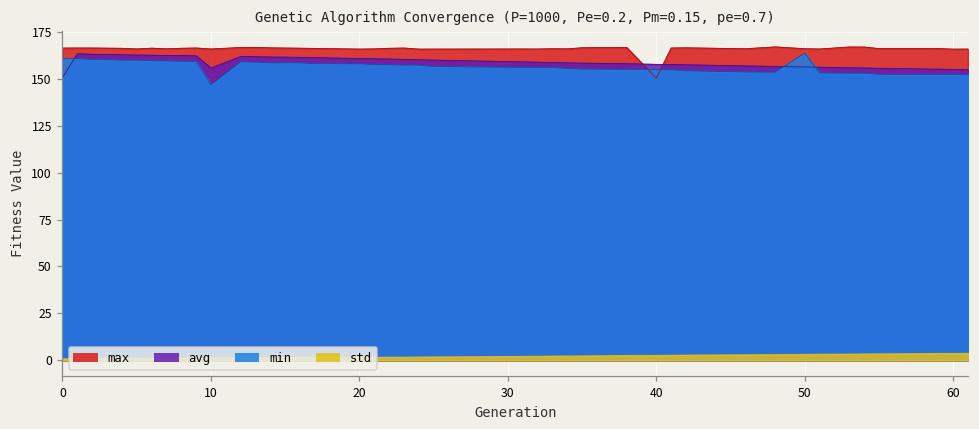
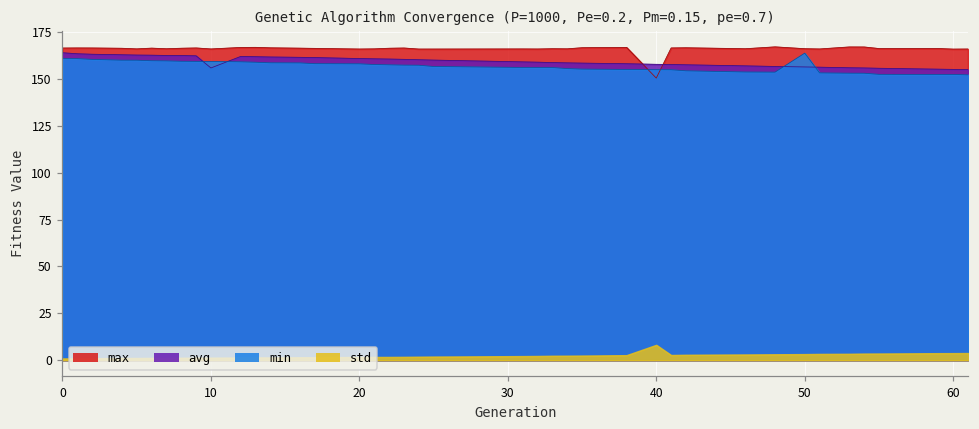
  {
    "max": {
      "0": 166,
      "10": 166,
      "20": 166,
      "40": 150,
      "50": 166,
      "60": 166
    },
    "avg": {
-     "0": 151,
+     "0": 164,
      "10": 156,
      "20": 161,
      "40": 158,
      "50": 156,
      "60": 155
    },
    "min": {
      "0": 161,
-     "10": 147,
+     "10": 159,
      "20": 158,
      "40": 155,
      "50": 164,
      "60": 152
    },
    "std": {
-     "40": 3,
+     "40": 8,
      "50": 3,
      "60": 4
    }
  }
